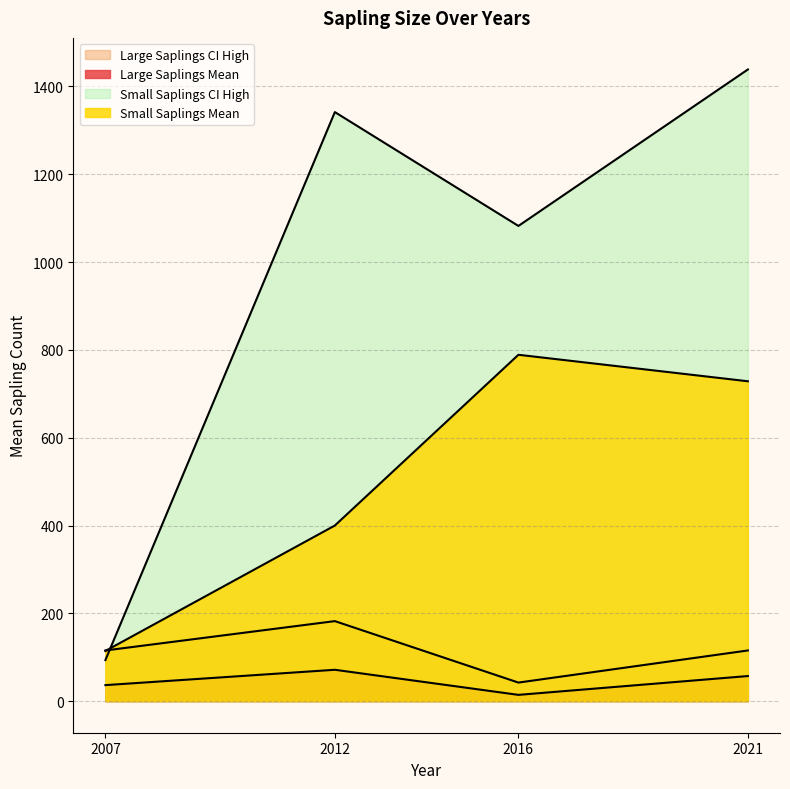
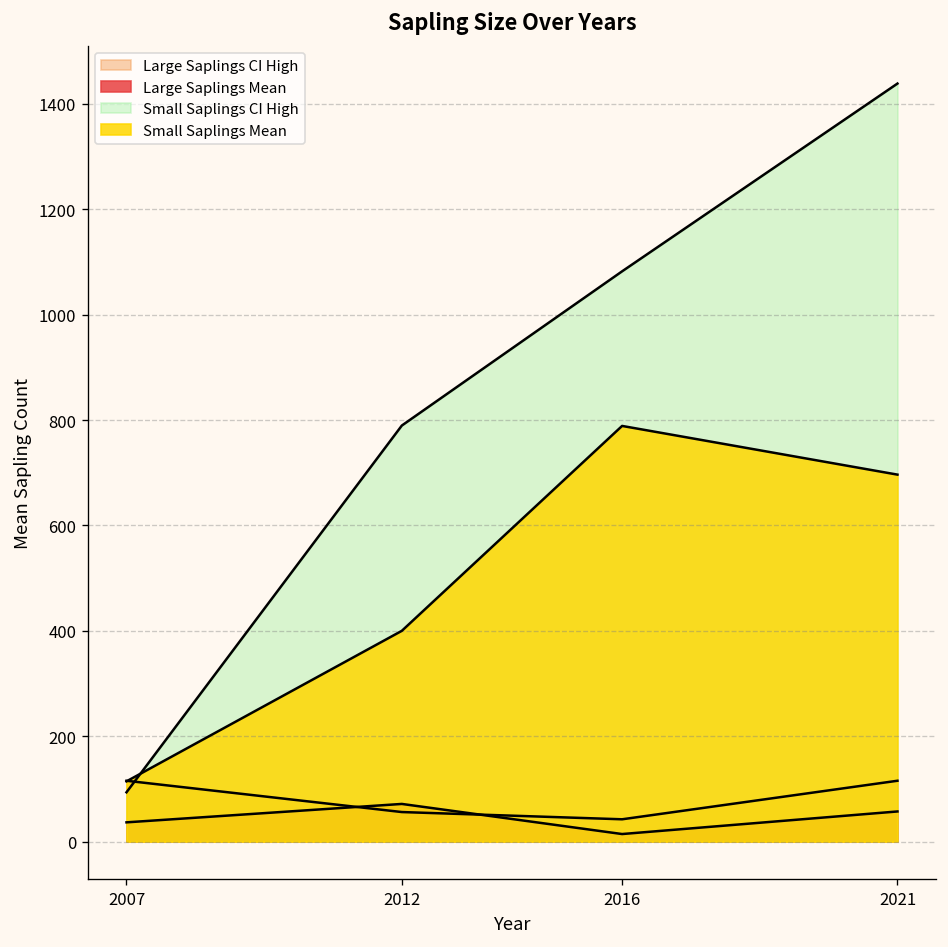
  {
    "Large Saplings CI High": {
-     "2012": 180,
+     "2012": 60,
      "2016": 40,
      "2021": 120
    },
    "Large Saplings Mean": {
      "2007": 40,
      "2012": 70,
      "2016": 10,
      "2021": 60
    },
    "Small Saplings CI High": {
      "2007": 90,
-     "2012": 1340,
+     "2012": 790,
      "2016": 1080,
      "2021": 1440
    },
    "Small Saplings Mean": {
      "2012": 400,
      "2016": 790,
-     "2021": 730
+     "2021": 700
    }
  }
